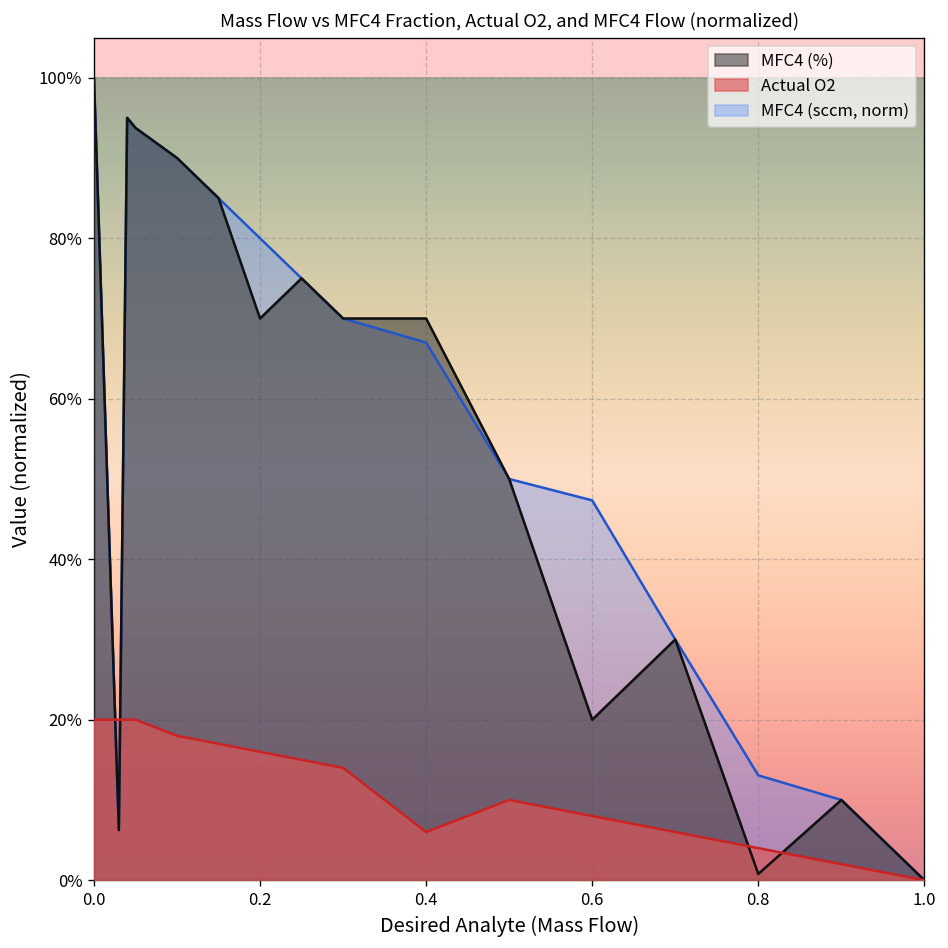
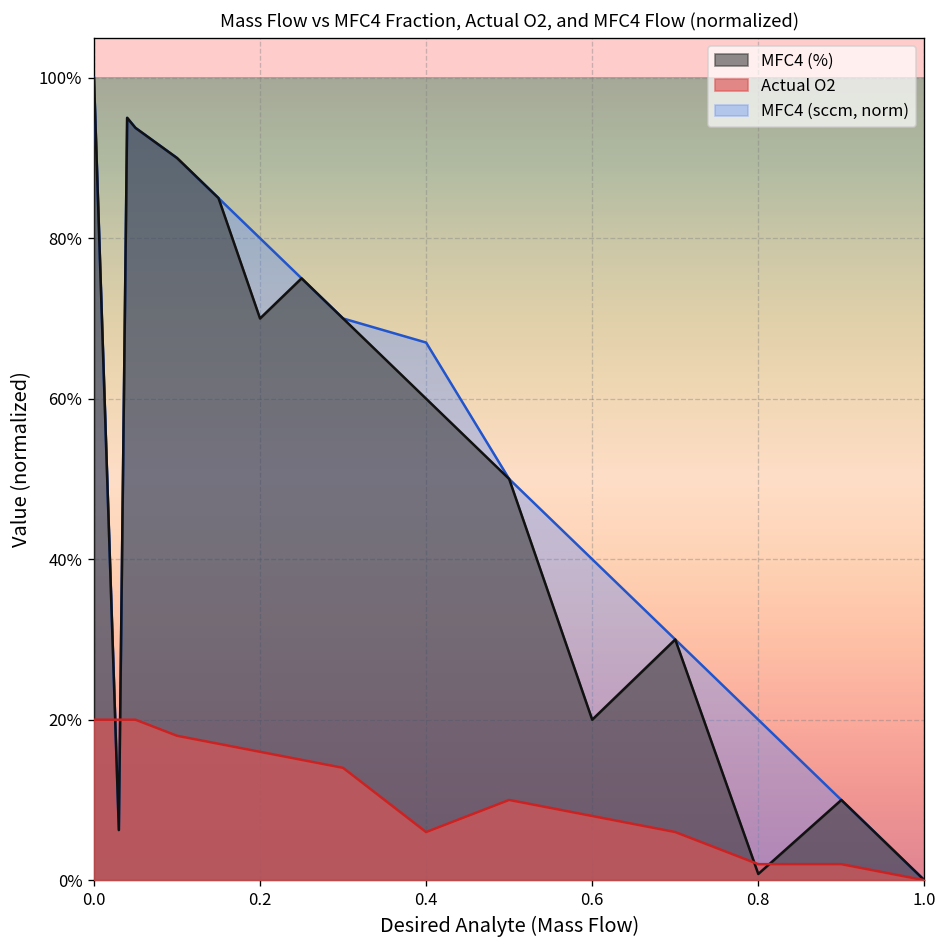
  {
    "MFC4 (%)": {
      "0.2": "70%",
-     "0.4": "70%",
+     "0.4": "60%",
      "0.6": "20%",
      "0.8": "1%"
    },
    "Actual O2": {
      "0.0": "20%",
      "0.2": "16%",
      "0.4": "6%",
      "0.6": "8%",
-     "0.8": "4%"
+     "0.8": "2%"
    },
    "MFC4 (sccm, norm)": {
      "0.2": "80%",
      "0.4": "67%",
-     "0.6": "47%",
-     "0.8": "13%"
+     "0.6": "40%",
+     "0.8": "20%"
    }
  }
